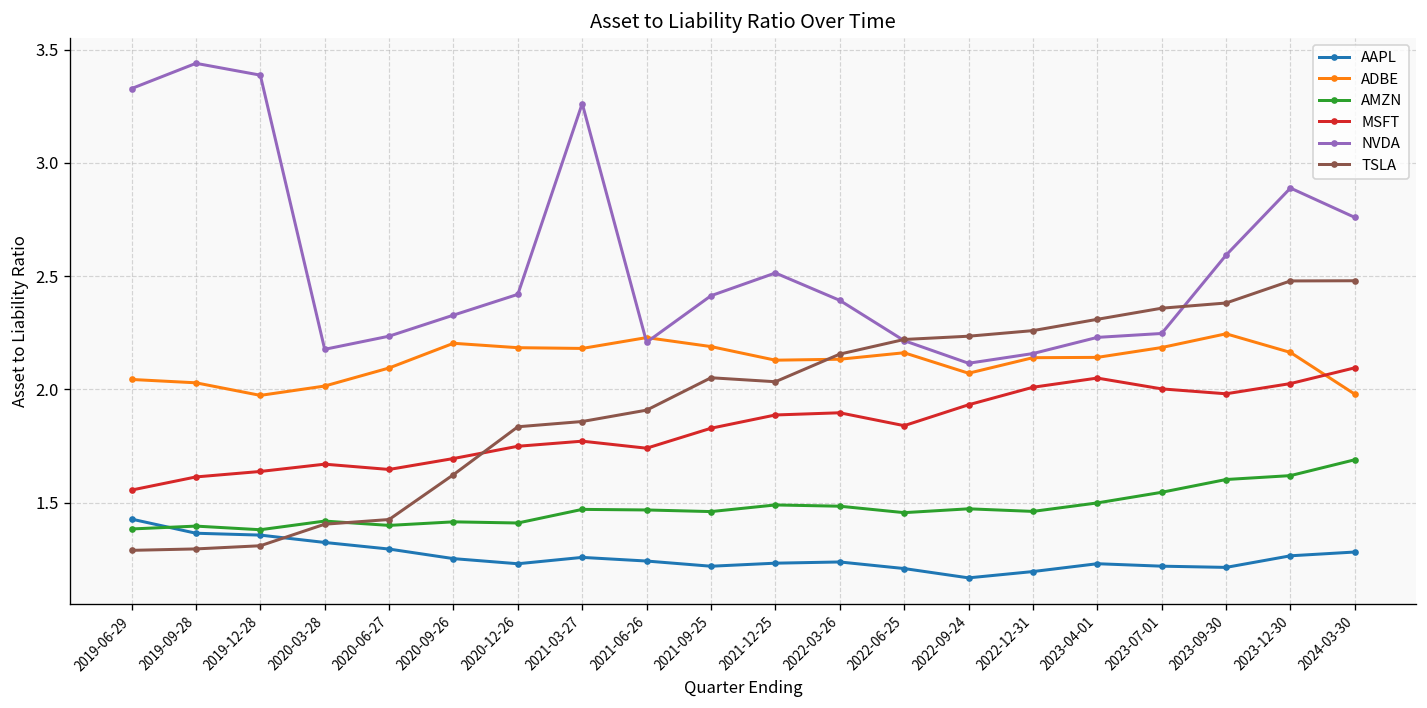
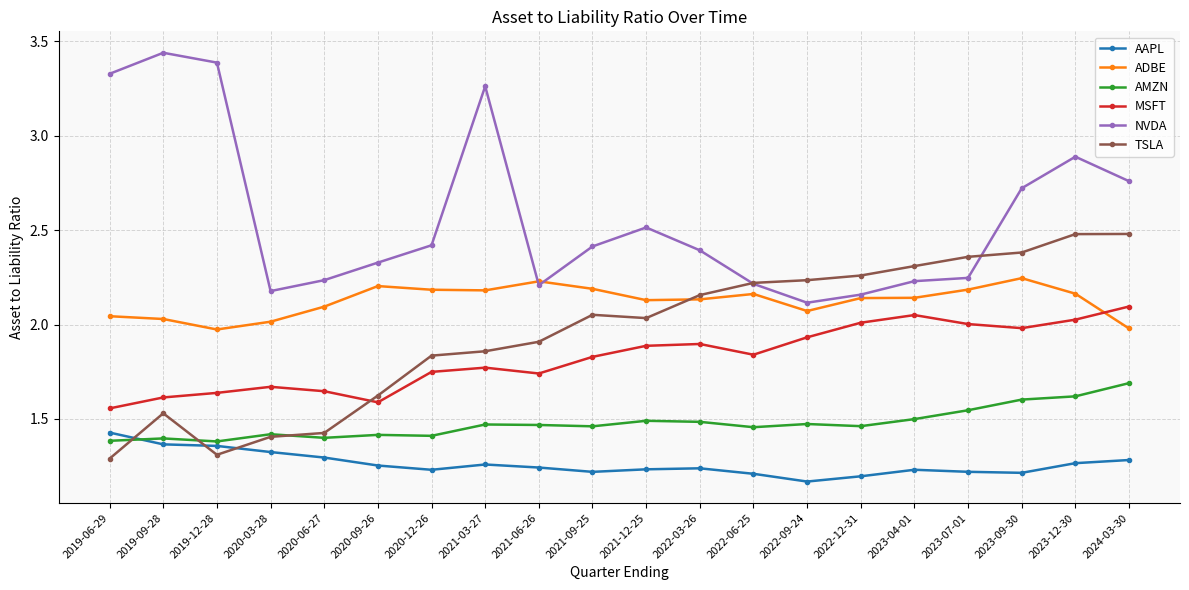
  {
    "AAPL": {
      "2019-06-29": 1.43,
      "2019-09-28": 1.36,
      "2019-12-28": 1.36,
      "2020-03-28": 1.32,
      "2020-06-27": 1.29,
      "2020-09-26": 1.25,
      "2020-12-26": 1.23,
      "2021-03-27": 1.26,
      "2021-06-26": 1.24,
      "2021-09-25": 1.22,
      "2021-12-25": 1.23,
      "2022-03-26": 1.24,
      "2022-06-25": 1.21,
      "2022-09-24": 1.17,
      "2022-12-31": 1.20,
      "2023-04-01": 1.23,
      "2023-07-01": 1.22,
      "2023-09-30": 1.21,
      "2023-12-30": 1.27,
      "2024-03-30": 1.28
    },
    "ADBE": {
      "2019-06-29": 2.04,
      "2019-09-28": 2.03,
      "2019-12-28": 1.97,
      "2020-03-28": 2.01,
      "2020-06-27": 2.09,
      "2020-09-26": 2.20,
      "2020-12-26": 2.18,
      "2021-03-27": 2.18,
      "2021-06-26": 2.23,
      "2021-09-25": 2.19,
      "2021-12-25": 2.13,
      "2022-03-26": 2.13,
      "2022-06-25": 2.16,
      "2022-09-24": 2.07,
      "2022-12-31": 2.14,
      "2023-04-01": 2.14,
      "2023-07-01": 2.18,
      "2023-09-30": 2.25,
      "2023-12-30": 2.16,
      "2024-03-30": 1.98
    },
    "AMZN": {
      "2019-06-29": 1.38,
      "2019-09-28": 1.40,
      "2019-12-28": 1.38,
      "2020-03-28": 1.42,
      "2020-06-27": 1.40,
      "2020-09-26": 1.42,
      "2020-12-26": 1.41,
      "2021-03-27": 1.47,
      "2021-06-26": 1.47,
      "2021-09-25": 1.46,
      "2021-12-25": 1.49,
      "2022-03-26": 1.48,
      "2022-06-25": 1.46,
      "2022-09-24": 1.47,
      "2022-12-31": 1.46,
      "2023-04-01": 1.50,
      "2023-07-01": 1.55,
      "2023-09-30": 1.60,
      "2023-12-30": 1.62,
      "2024-03-30": 1.69
    },
    "MSFT": {
      "2019-06-29": 1.56,
      "2019-09-28": 1.61,
      "2019-12-28": 1.64,
      "2020-03-28": 1.67,
      "2020-06-27": 1.65,
-     "2020-09-26": 1.69,
+     "2020-09-26": 1.59,
      "2020-12-26": 1.75,
      "2021-03-27": 1.77,
      "2021-06-26": 1.74,
      "2021-09-25": 1.83,
      "2021-12-25": 1.89,
      "2022-03-26": 1.90,
      "2022-06-25": 1.84,
      "2022-09-24": 1.93,
      "2022-12-31": 2.01,
      "2023-04-01": 2.05,
      "2023-07-01": 2.00,
      "2023-09-30": 1.98,
      "2023-12-30": 2.03,
      "2024-03-30": 2.10
    },
    "NVDA": {
      "2019-06-29": 3.33,
      "2019-09-28": 3.44,
      "2019-12-28": 3.39,
      "2020-03-28": 2.18,
      "2020-06-27": 2.24,
      "2020-09-26": 2.33,
      "2020-12-26": 2.42,
      "2021-03-27": 3.26,
      "2021-06-26": 2.21,
      "2021-09-25": 2.41,
      "2021-12-25": 2.51,
      "2022-03-26": 2.39,
      "2022-09-24": 2.12,
      "2022-12-31": 2.16,
      "2023-04-01": 2.23,
      "2023-07-01": 2.25,
-     "2023-09-30": 2.59,
+     "2023-09-30": 2.72,
      "2023-12-30": 2.89,
      "2024-03-30": 2.76
    },
    "TSLA": {
      "2019-06-29": 1.29,
-     "2019-09-28": 1.30,
+     "2019-09-28": 1.53,
      "2019-12-28": 1.31,
      "2020-03-28": 1.40,
      "2020-06-27": 1.43,
      "2020-09-26": 1.62,
      "2020-12-26": 1.84,
      "2021-03-27": 1.86,
      "2021-06-26": 1.91,
      "2021-09-25": 2.05,
      "2021-12-25": 2.03,
      "2022-03-26": 2.16,
      "2022-09-24": 2.23,
      "2022-12-31": 2.26,
      "2023-04-01": 2.31,
      "2023-07-01": 2.36,
      "2023-09-30": 2.38,
      "2023-12-30": 2.48,
      "2024-03-30": 2.48
    }
  }
